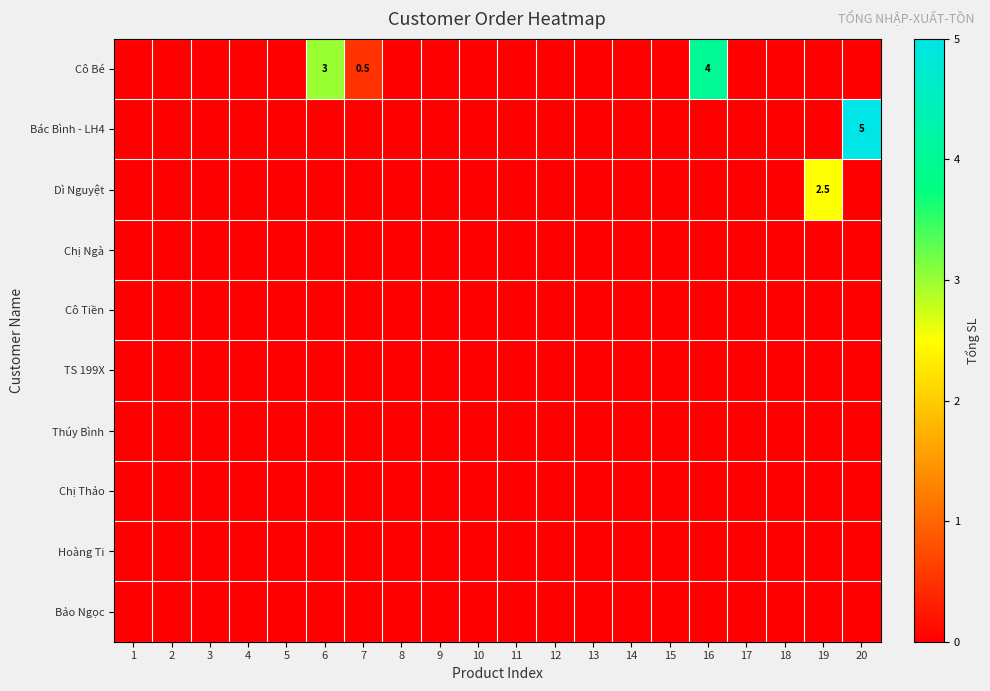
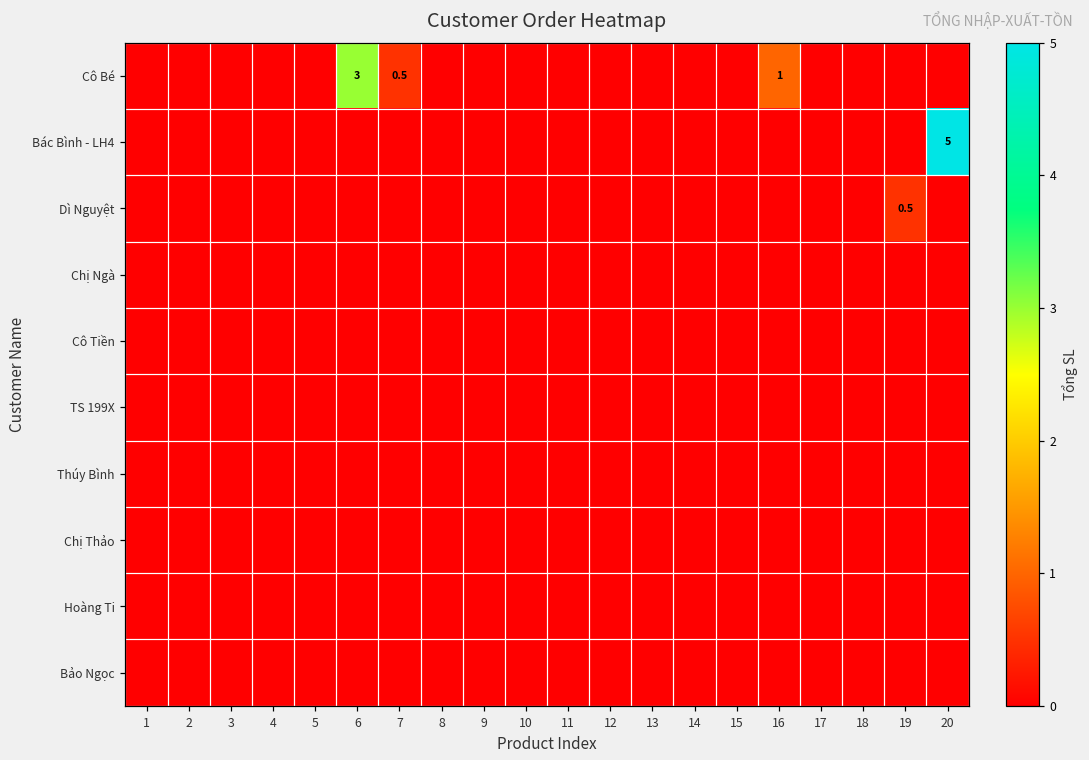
  {
    "Cô Bé": {
      "6": 3,
      "7": 0.5,
-     "16": 4
+     "16": 1
    },
    "Bác Bình - LH4": {
      "20": 5
    },
    "Dì Nguyệt": {
-     "19": 2.5
+     "19": 0.5
    }
  }
